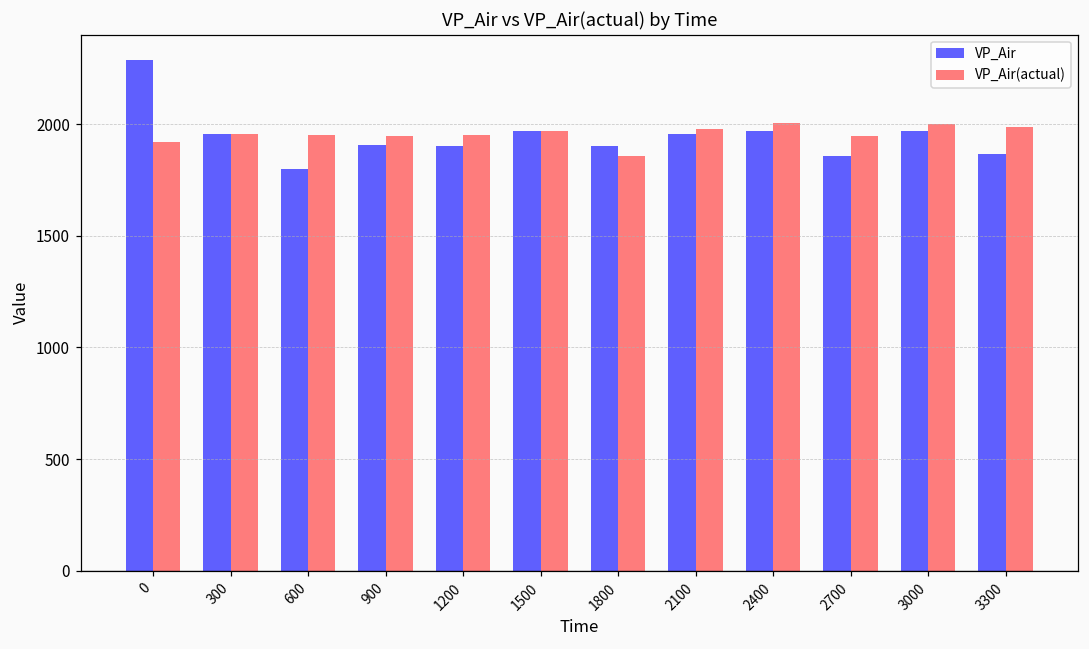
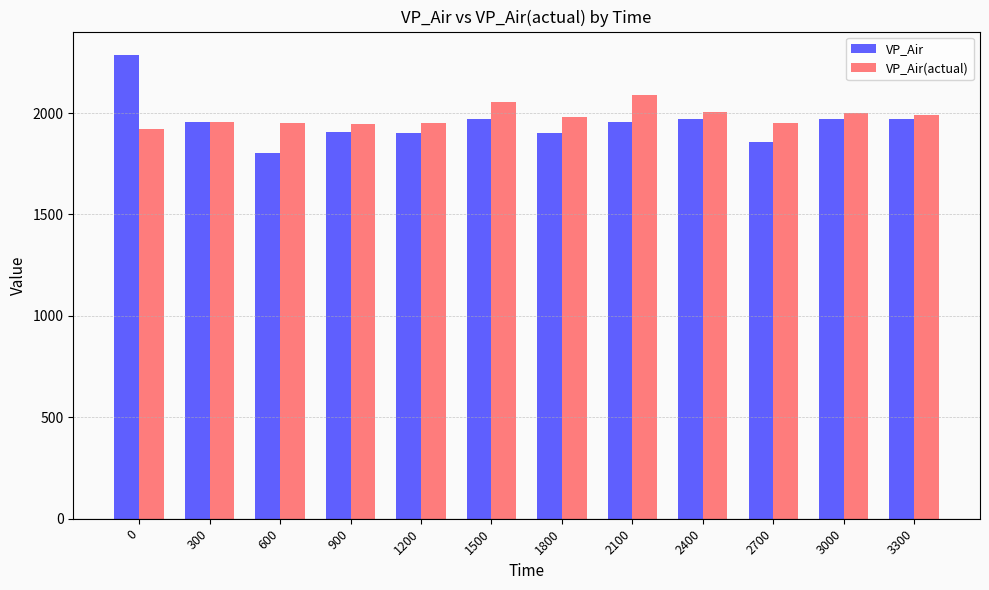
  {
    "VP_Air": {
      "0": 2290,
      "300": 1960,
      "600": 1800,
      "900": 1910,
      "1200": 1900,
      "1500": 1970,
      "1800": 1900,
      "2100": 1960,
      "2400": 1970,
      "2700": 1860,
      "3000": 1970,
-     "3300": 1870
+     "3300": 1970
    },
    "VP_Air(actual)": {
      "0": 1920,
      "300": 1960,
      "600": 1950,
      "900": 1950,
      "1200": 1950,
-     "1500": 1970,
-     "1800": 1860,
-     "2100": 1980,
+     "1500": 2050,
+     "1800": 1980,
+     "2100": 2090,
      "2400": 2000,
      "2700": 1950,
      "3000": 2000,
      "3300": 1990
    }
  }
